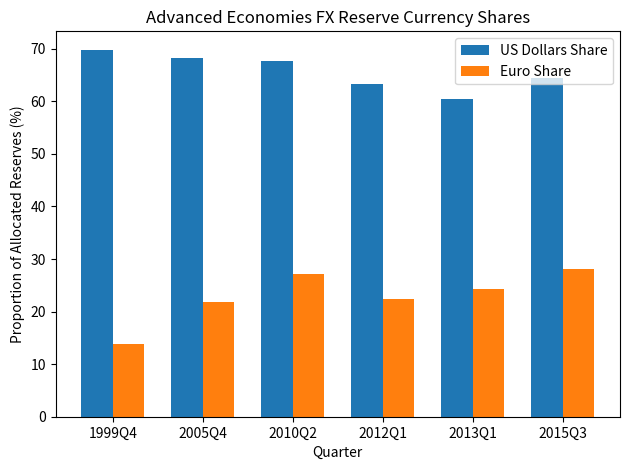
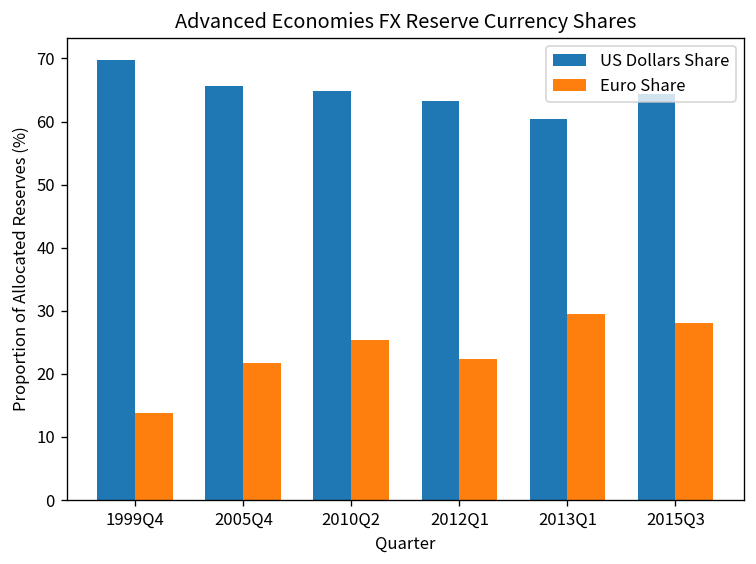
  {
    "US Dollars Share": {
      "1999Q4": 70,
-     "2005Q4": 68,
-     "2010Q2": 68,
+     "2005Q4": 66,
+     "2010Q2": 65,
      "2012Q1": 63,
      "2013Q1": 60
    },
    "Euro Share": {
      "1999Q4": 14,
      "2005Q4": 22,
-     "2010Q2": 27,
+     "2010Q2": 25,
      "2012Q1": 22,
-     "2013Q1": 24,
+     "2013Q1": 29,
      "2015Q3": 28
    }
  }
